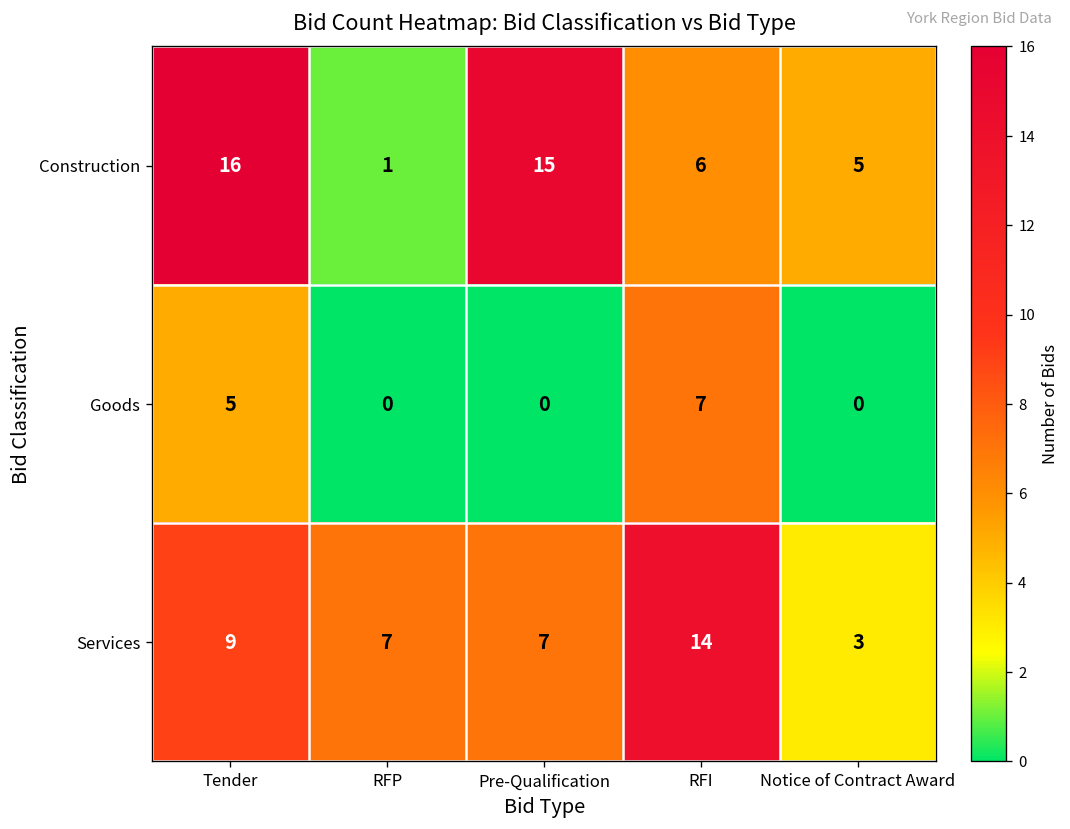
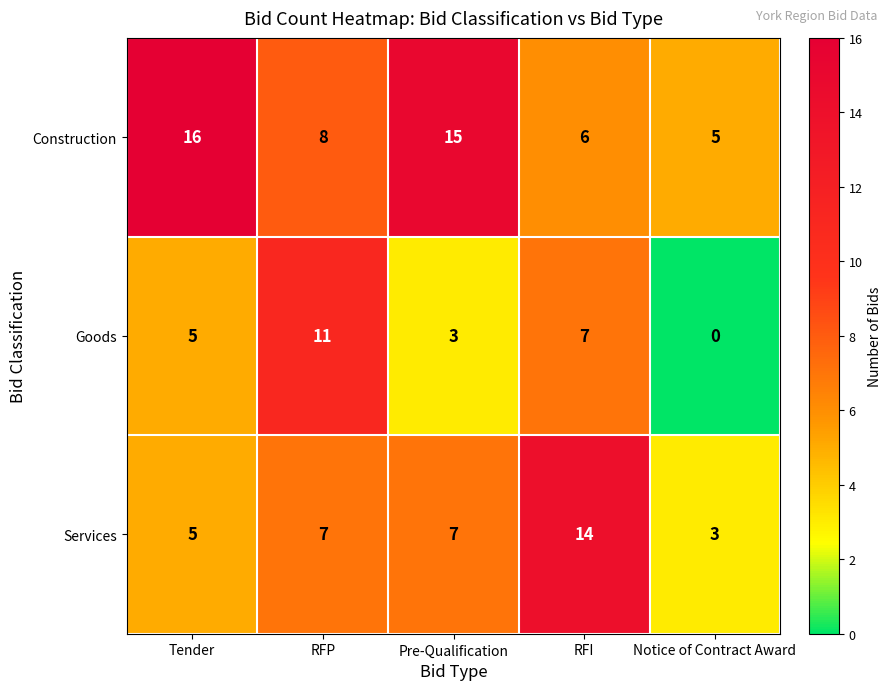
  {
    "Construction": {
      "Tender": 16,
-     "RFP": 1,
+     "RFP": 8,
      "Pre-Qualification": 15,
      "RFI": 6,
      "Notice of Contract Award": 5
    },
    "Goods": {
      "Tender": 5,
-     "RFP": 0,
-     "Pre-Qualification": 0,
+     "RFP": 11,
+     "Pre-Qualification": 3,
      "RFI": 7,
      "Notice of Contract Award": 0
    },
    "Services": {
-     "Tender": 9,
+     "Tender": 5,
      "RFP": 7,
      "Pre-Qualification": 7,
      "RFI": 14,
      "Notice of Contract Award": 3
    }
  }
